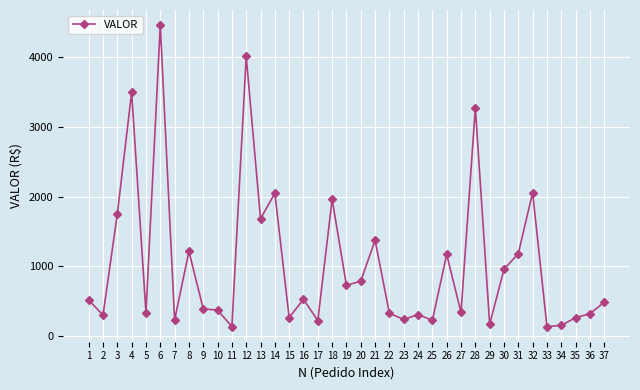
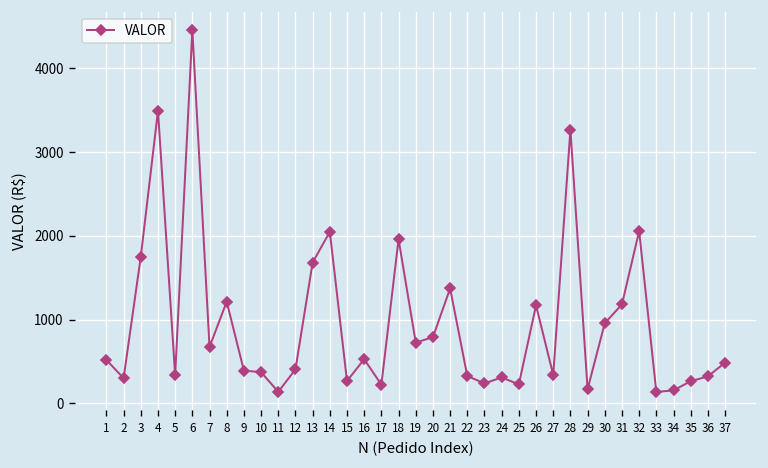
  {
    "1": 500,
    "2": 300,
    "3": 1700,
    "4": 3500,
    "5": 300,
    "6": 4500,
-   "7": 200,
+   "7": 700,
    "8": 1200,
    "9": 400,
    "10": 400,
    "11": 100,
-   "12": 4000,
+   "12": 400,
    "13": 1700,
    "14": 2000,
    "15": 300,
    "16": 500,
    "17": 200,
    "18": 2000,
    "19": 700,
    "20": 800,
    "21": 1400,
    "22": 300,
    "23": 200,
    "24": 300,
    "25": 200,
    "26": 1200,
    "27": 300,
    "28": 3300,
    "29": 200,
    "30": 1000,
    "31": 1200,
    "32": 2100,
    "33": 100,
    "34": 200,
    "35": 300,
    "36": 300,
    "37": 500
  }
